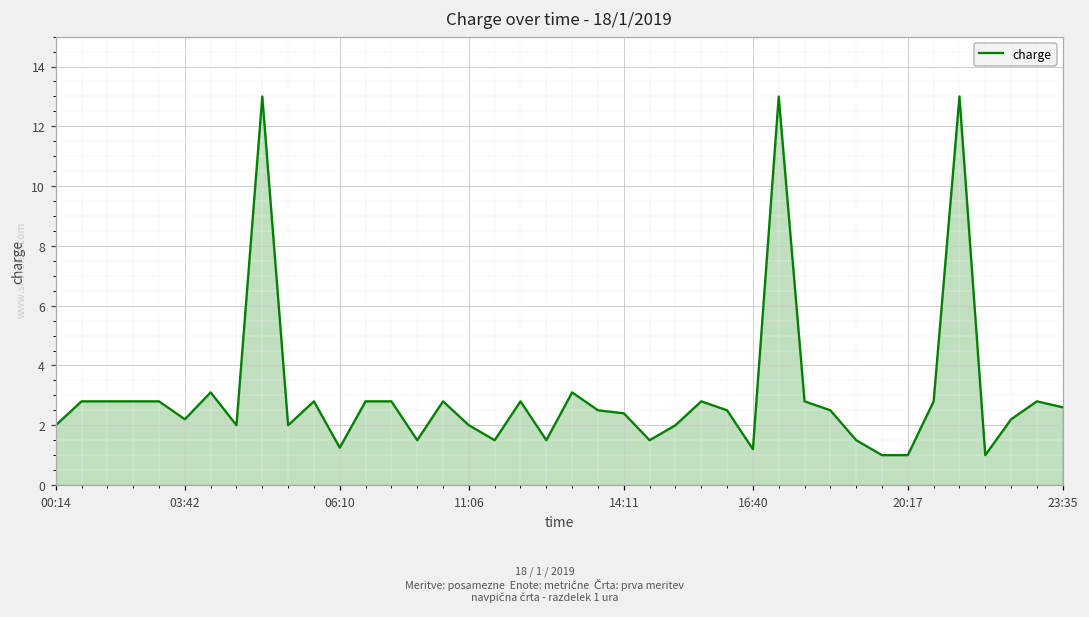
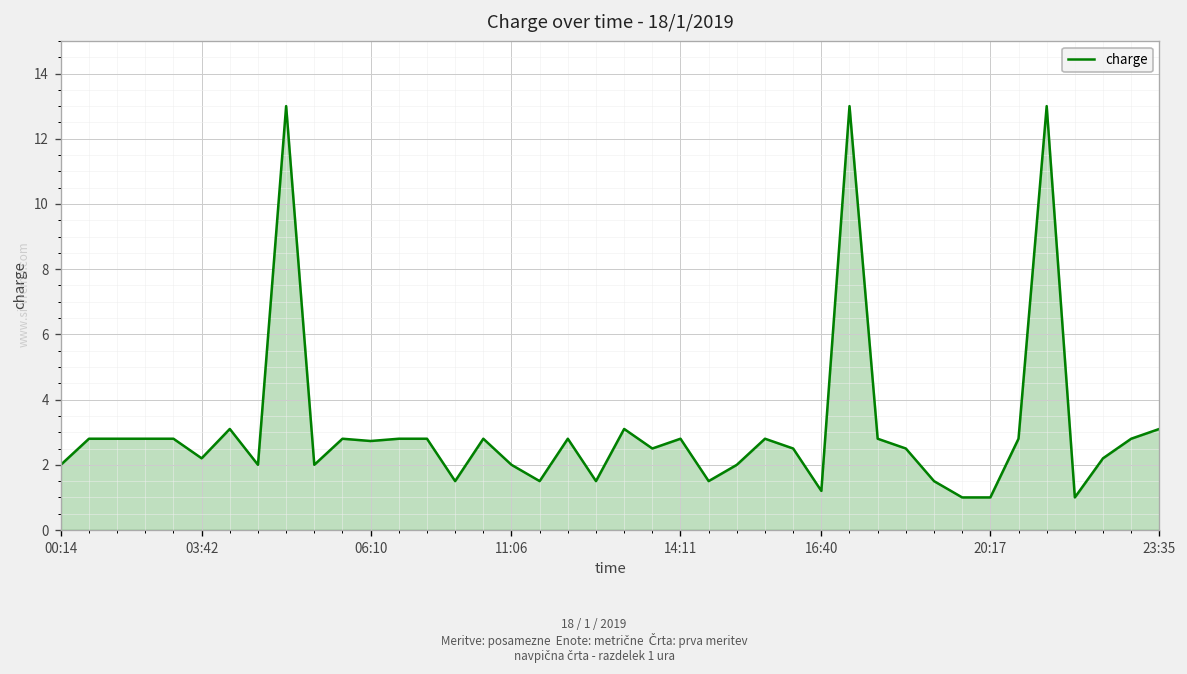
  {
    "00:14": 2.0,
    "03:42": 2.2,
-   "06:10": 1.3,
+   "06:10": 2.7,
    "11:06": 2.0,
-   "14:11": 2.4,
+   "14:11": 2.8,
    "16:40": 1.2,
    "20:17": 1.0,
-   "23:35": 2.6
+   "23:35": 3.1
  }
